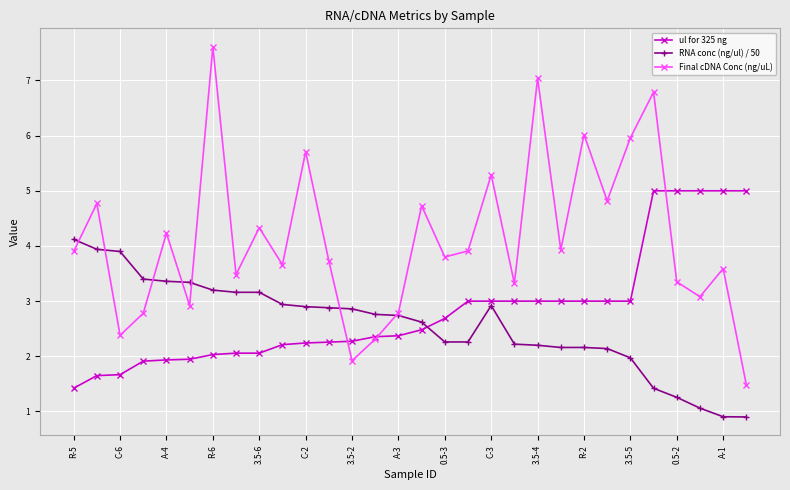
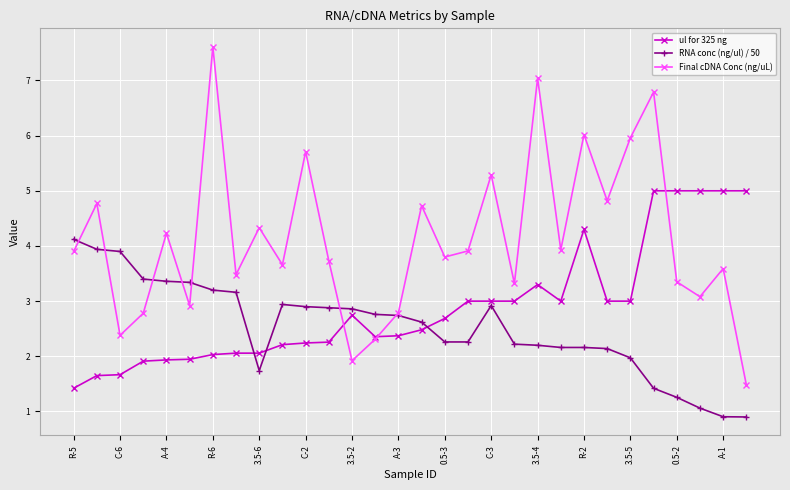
  {
    "ul for 325 ng": {
      "R-5": 1.4,
      "C-6": 1.7,
      "A-4": 1.9,
      "R-6": 2.0,
      "3.5-6": 2.1,
      "C-2": 2.2,
-     "3.5-2": 2.3,
+     "3.5-2": 2.7,
      "A-3": 2.4,
      "0.5-3": 2.7,
      "C-3": 3.0,
-     "3.5-4": 3.0,
-     "R-2": 3.0,
+     "3.5-4": 3.3,
+     "R-2": 4.3,
      "3.5-5": 3.0,
      "0.5-2": 5.0,
      "A-1": 5.0
    },
    "RNA conc (ng/ul) / 50": {
      "R-5": 4.1,
      "C-6": 3.9,
      "A-4": 3.4,
      "R-6": 3.2,
-     "3.5-6": 3.2,
+     "3.5-6": 1.7,
      "C-2": 2.9,
      "3.5-2": 2.9,
      "A-3": 2.7,
      "0.5-3": 2.3,
      "C-3": 2.9,
      "3.5-4": 2.2,
      "R-2": 2.2,
      "3.5-5": 2.0,
      "0.5-2": 1.3,
      "A-1": 0.9
    },
    "Final cDNA Conc (ng/uL)": {
      "R-5": 3.9,
      "C-6": 2.4,
      "A-4": 4.2,
      "R-6": 7.6,
      "3.5-6": 4.3,
      "C-2": 5.7,
      "3.5-2": 1.9,
      "A-3": 2.8,
      "0.5-3": 3.8,
      "C-3": 5.3,
      "3.5-4": 7.0,
      "R-2": 6.0,
      "3.5-5": 6.0,
      "0.5-2": 3.4,
      "A-1": 3.6
    }
  }
